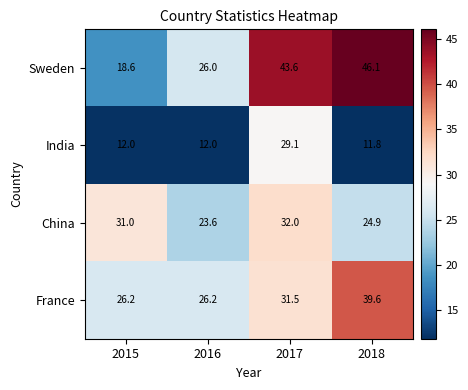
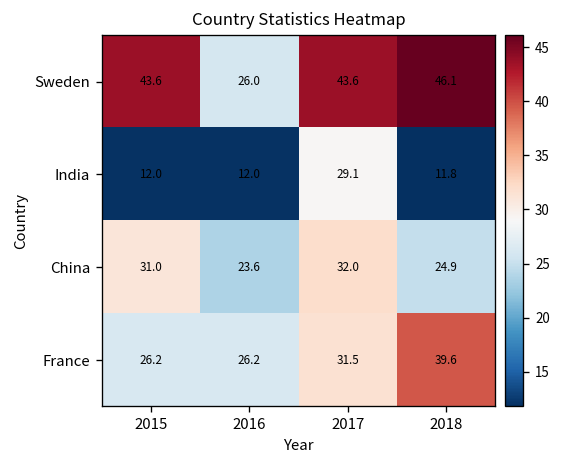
  {
    "Sweden": {
-     "2015": 18.6,
+     "2015": 43.6,
      "2016": 26.0,
      "2017": 43.6,
      "2018": 46.1
    },
    "India": {
      "2015": 12.0,
      "2016": 12.0,
      "2017": 29.1,
      "2018": 11.8
    },
    "China": {
      "2015": 31.0,
      "2016": 23.6,
      "2017": 32.0,
      "2018": 24.9
    },
    "France": {
      "2015": 26.2,
      "2016": 26.2,
      "2017": 31.5,
      "2018": 39.6
    }
  }
